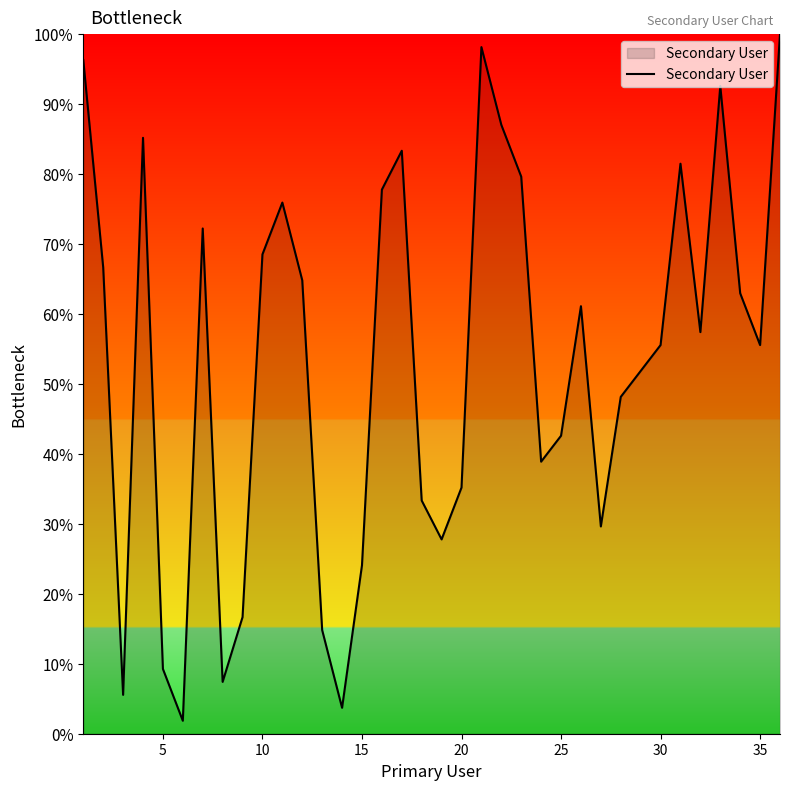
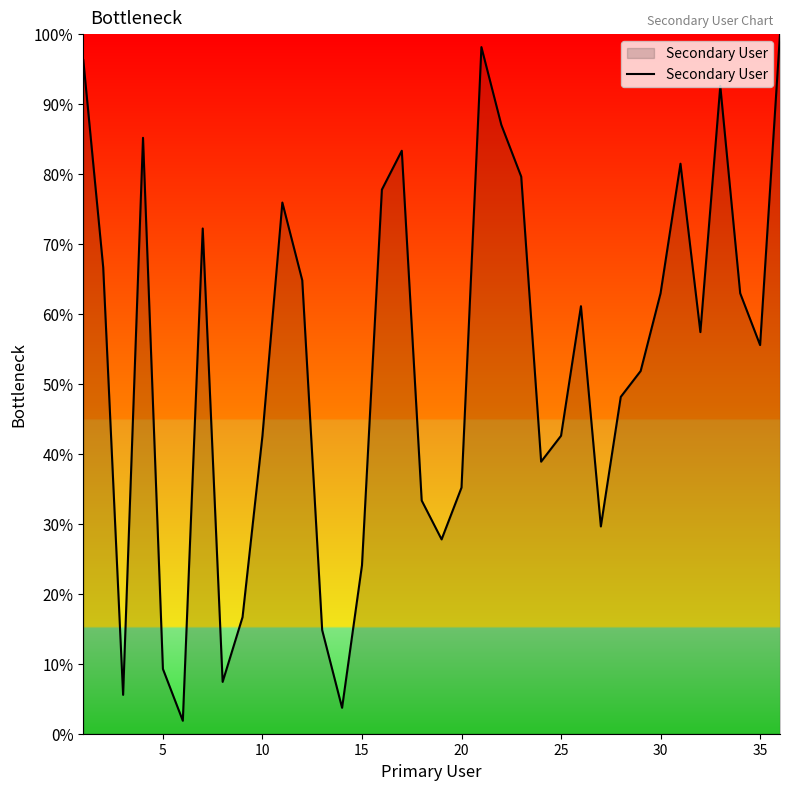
  {
    "5": "9%",
-   "10": "69%",
+   "10": "43%",
    "15": "24%",
    "20": "35%",
    "25": "43%",
-   "30": "56%",
+   "30": "63%",
    "35": "56%"
  }
